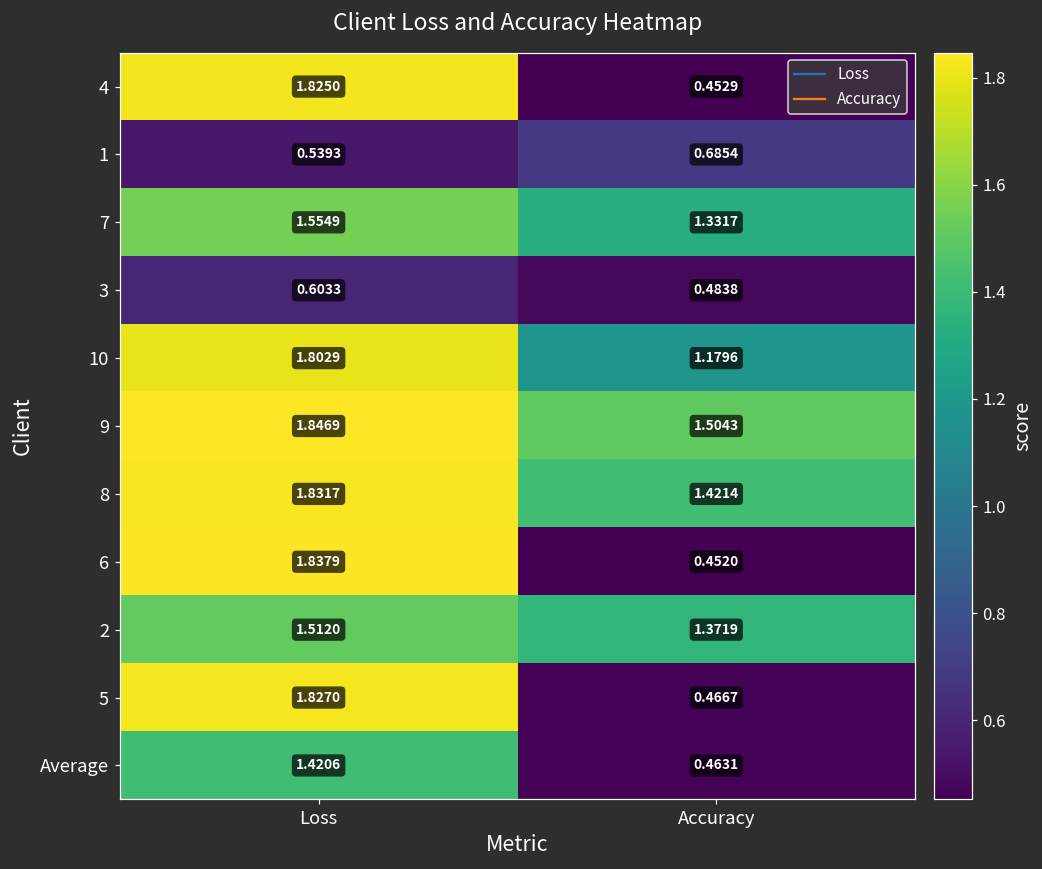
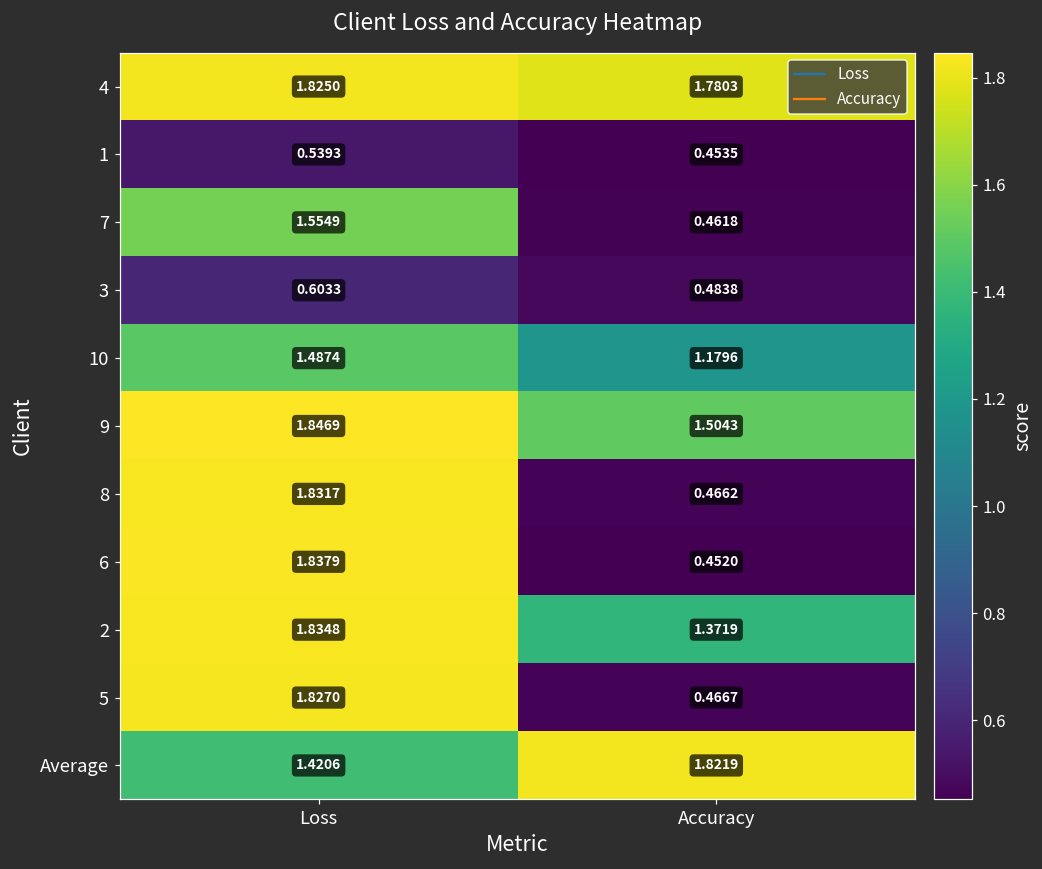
  {
    "4": {
-     "Accuracy": 0.4529
+     "Accuracy": 1.7803
    },
    "1": {
-     "Accuracy": 0.6854
+     "Accuracy": 0.4535
    },
    "7": {
-     "Accuracy": 1.3317
+     "Accuracy": 0.4618
    },
    "10": {
-     "Loss": 1.8029
+     "Loss": 1.4874
    },
    "8": {
-     "Accuracy": 1.4214
+     "Accuracy": 0.4662
    },
    "2": {
-     "Loss": 1.5120
+     "Loss": 1.8348
    },
    "Average": {
-     "Accuracy": 0.4631
+     "Accuracy": 1.8219
    }
  }
